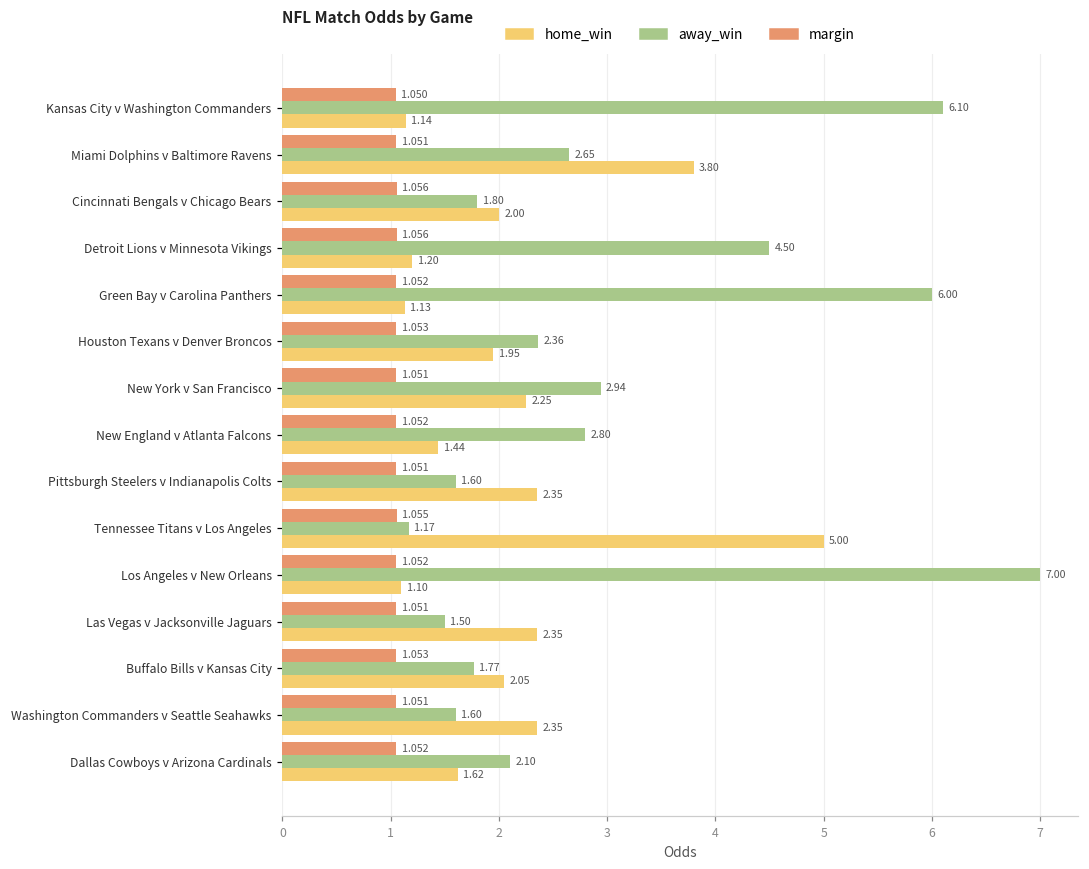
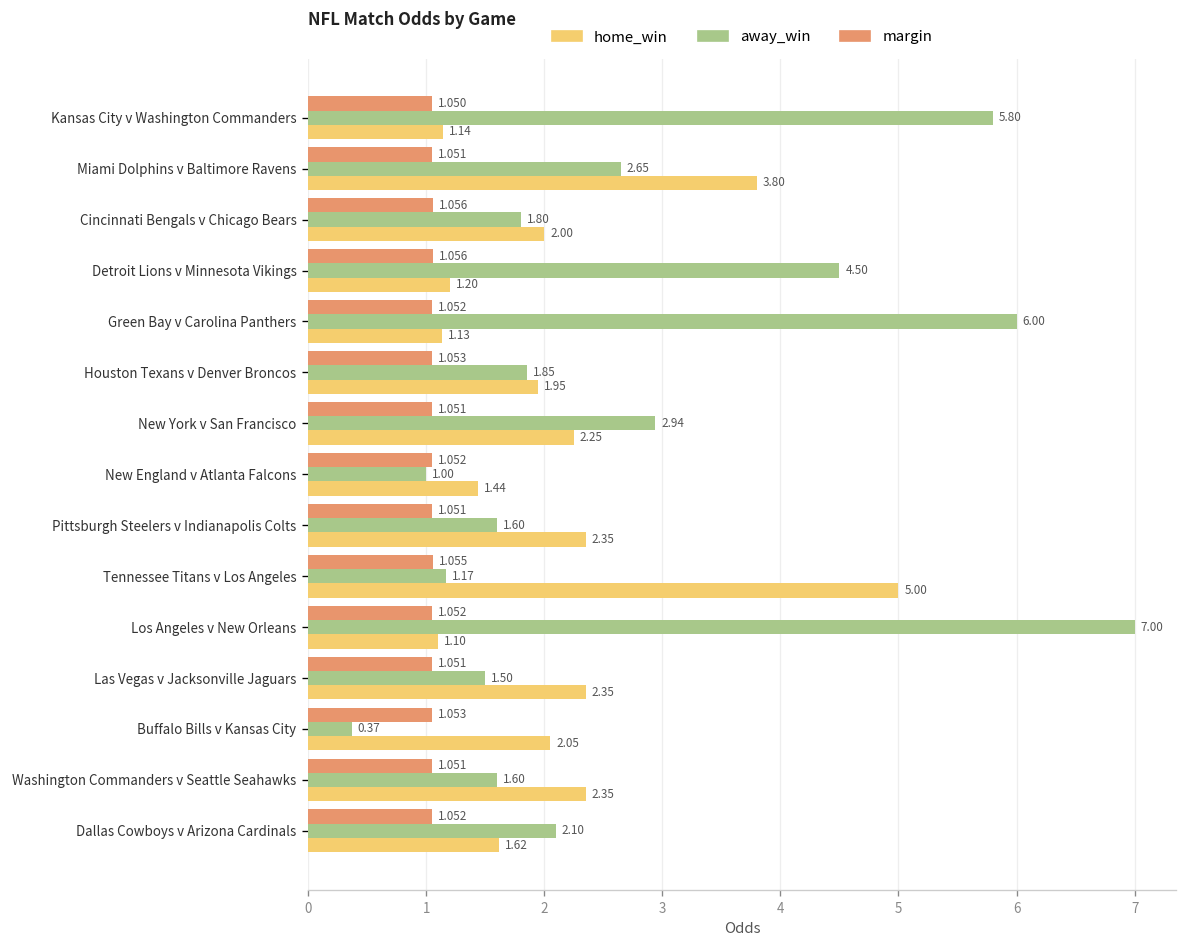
  {
    "away_win": {
-     "Kansas City v Washington Commanders": 6.10,
+     "Kansas City v Washington Commanders": 5.80,
      "Miami Dolphins v Baltimore Ravens": 2.65,
      "Cincinnati Bengals v Chicago Bears": 1.80,
      "Detroit Lions v Minnesota Vikings": 4.50,
      "Green Bay v Carolina Panthers": 6.00,
-     "Houston Texans v Denver Broncos": 2.36,
+     "Houston Texans v Denver Broncos": 1.85,
      "New York v San Francisco": 2.94,
-     "New England v Atlanta Falcons": 2.80,
+     "New England v Atlanta Falcons": 1.00,
      "Pittsburgh Steelers v Indianapolis Colts": 1.60,
      "Tennessee Titans v Los Angeles": 1.17,
      "Los Angeles v New Orleans": 7.00,
      "Las Vegas v Jacksonville Jaguars": 1.50,
-     "Buffalo Bills v Kansas City": 1.77,
+     "Buffalo Bills v Kansas City": 0.37,
      "Washington Commanders v Seattle Seahawks": 1.60,
      "Dallas Cowboys v Arizona Cardinals": 2.10
    }
  }
